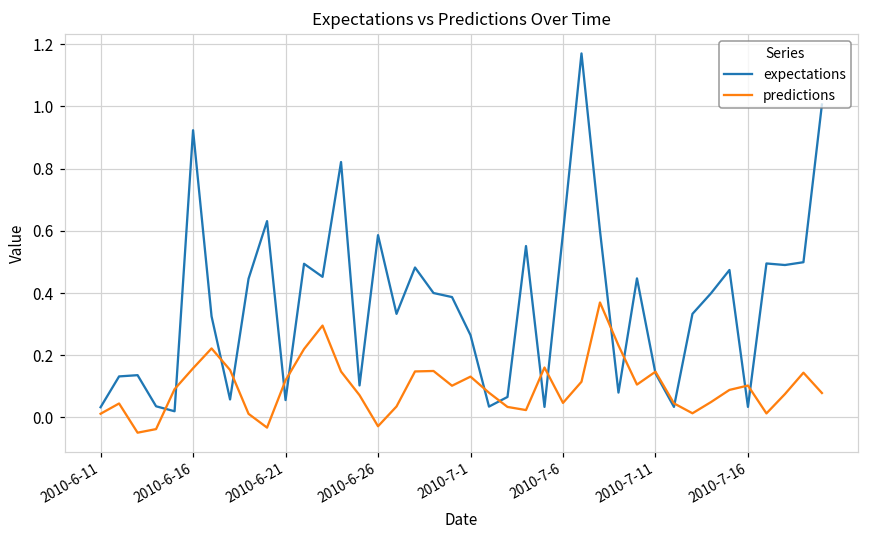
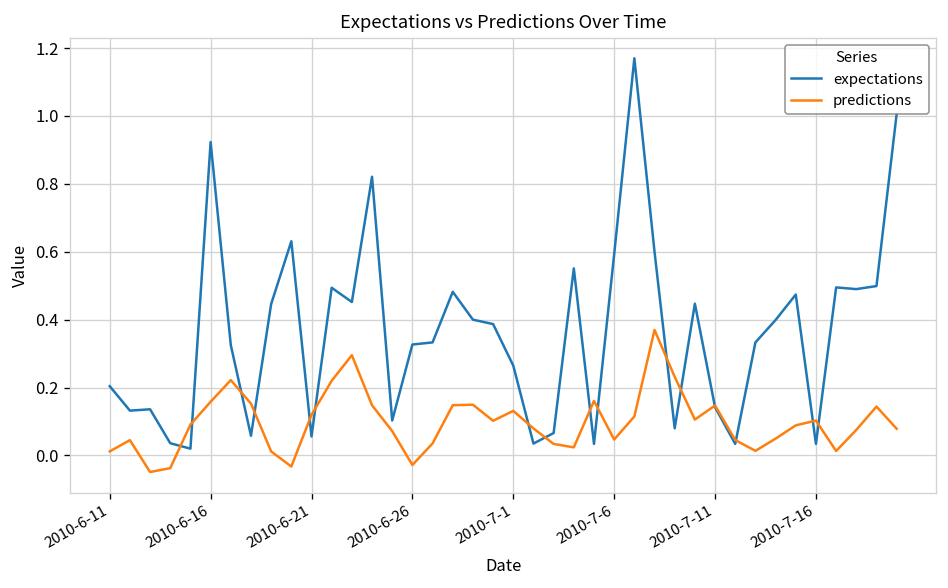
  {
    "expectations": {
-     "2010-6-11": 0.03,
+     "2010-6-11": 0.20,
      "2010-6-16": 0.92,
      "2010-6-21": 0.06,
-     "2010-6-26": 0.59,
+     "2010-6-26": 0.33,
      "2010-7-1": 0.26,
      "2010-7-6": 0.59,
      "2010-7-16": 0.03
    },
    "predictions": {
      "2010-6-11": 0.01,
      "2010-6-16": 0.16,
      "2010-6-21": 0.12,
      "2010-6-26": -0.03,
      "2010-7-1": 0.13,
      "2010-7-6": 0.05,
      "2010-7-16": 0.10
    }
  }
